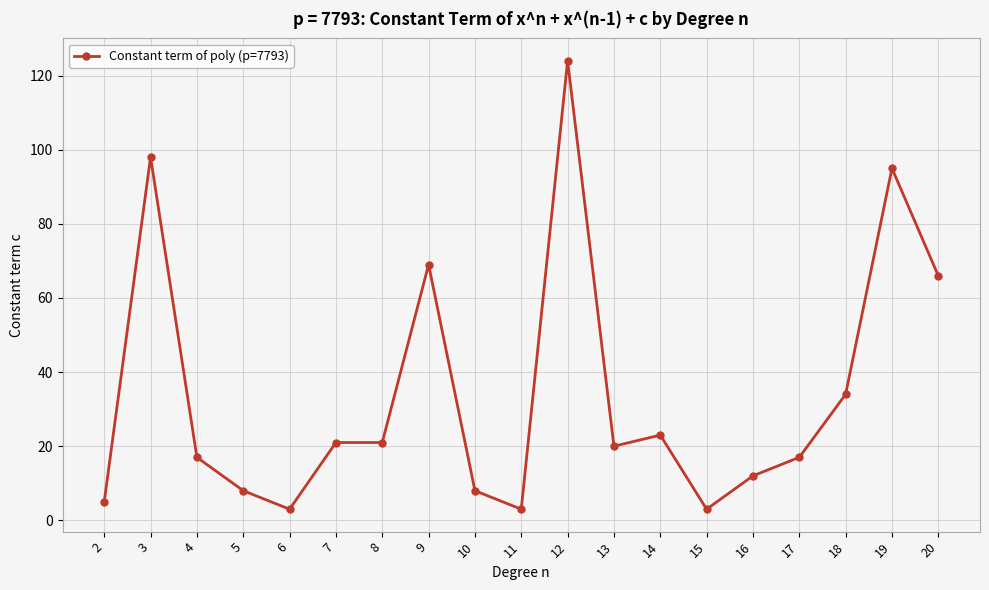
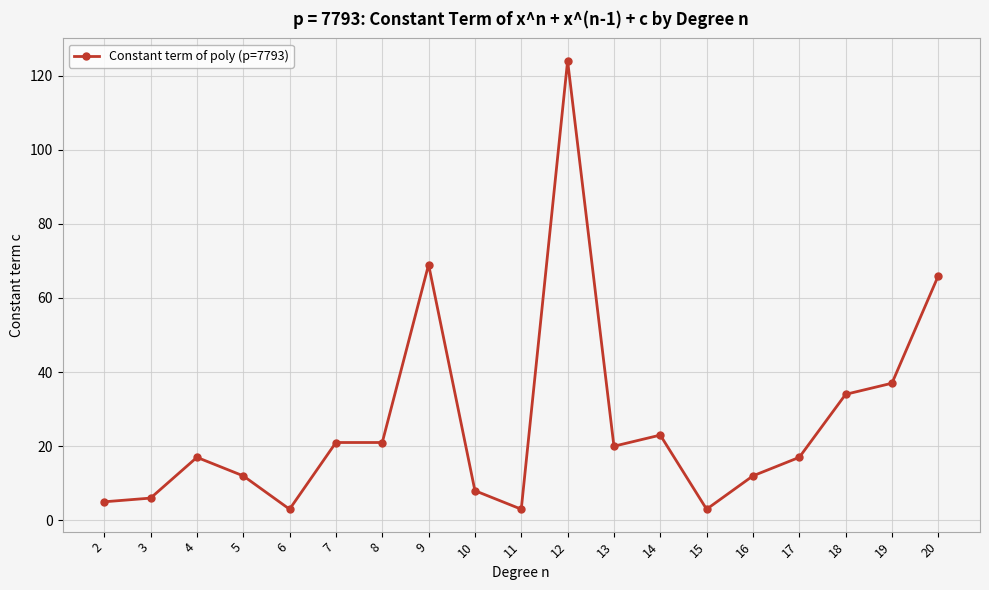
  {
    "2": 5,
-   "3": 98,
+   "3": 6,
    "4": 17,
-   "5": 8,
+   "5": 12,
    "6": 3,
    "7": 21,
    "8": 21,
    "9": 69,
    "10": 8,
    "11": 3,
    "12": 124,
    "13": 20,
    "14": 23,
    "15": 3,
    "16": 12,
    "17": 17,
    "18": 34,
-   "19": 95,
+   "19": 37,
    "20": 66
  }
